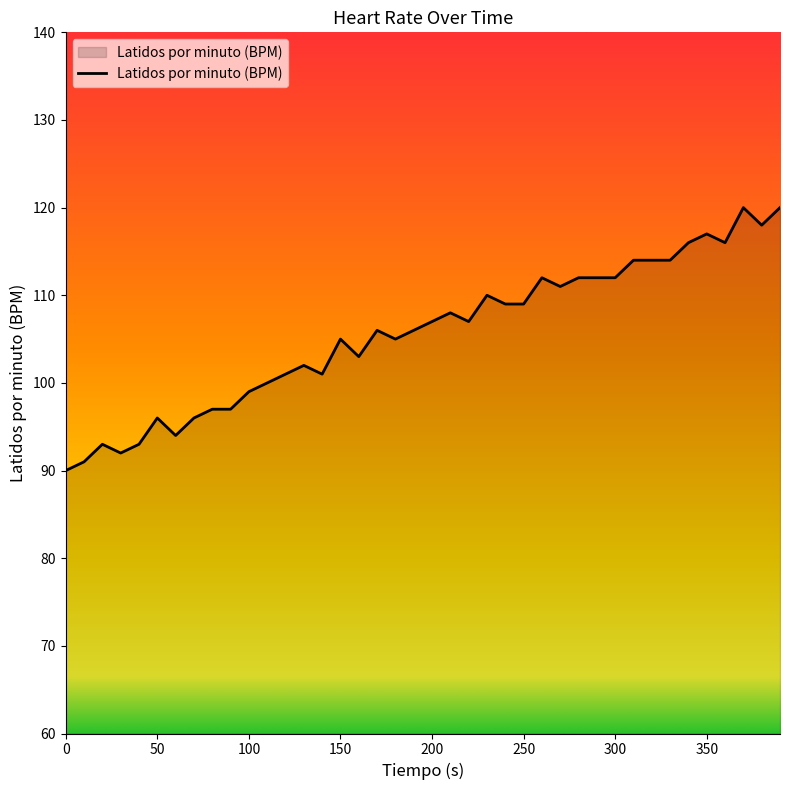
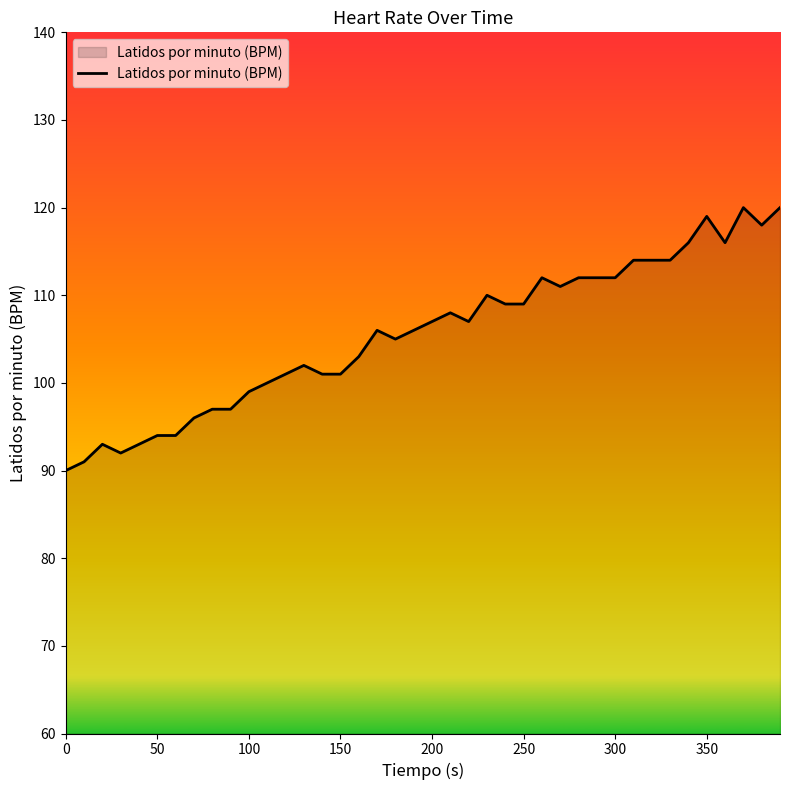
  {
    "0": 90,
-   "50": 96,
+   "50": 94,
    "100": 99,
-   "150": 105,
+   "150": 101,
    "200": 107,
    "250": 109,
    "300": 112,
-   "350": 117
+   "350": 119
  }
